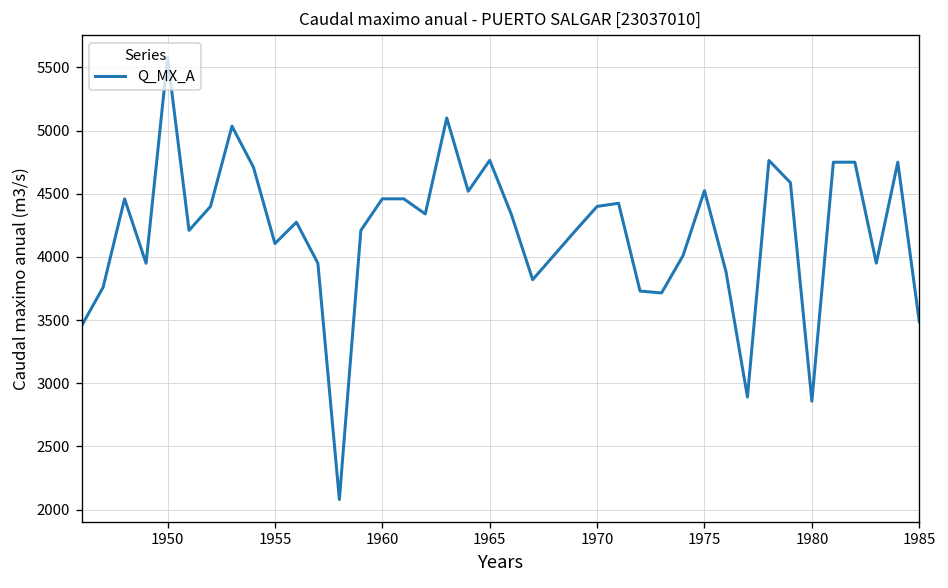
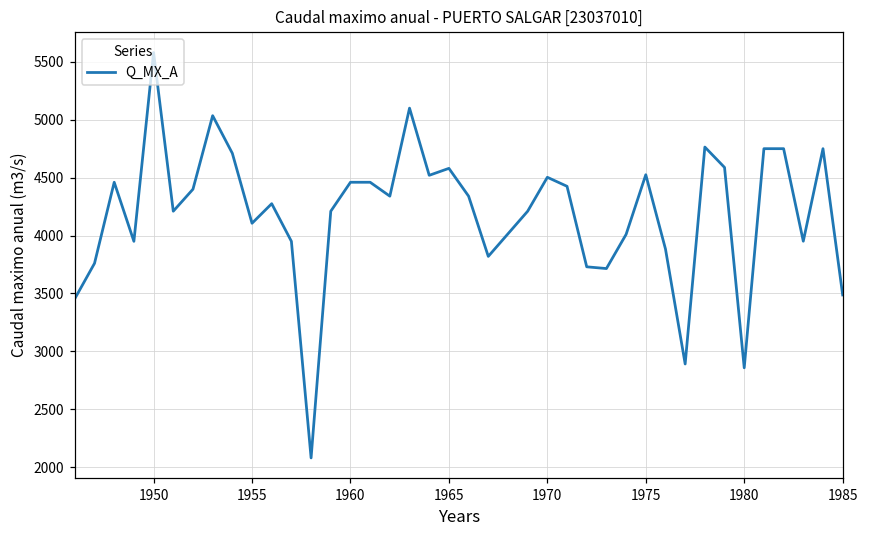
  {
    "1955": 4110,
    "1960": 4460,
-   "1965": 4770,
-   "1970": 4400,
+   "1965": 4580,
+   "1970": 4500,
    "1975": 4530,
    "1980": 2860,
    "1985": 3490
  }
